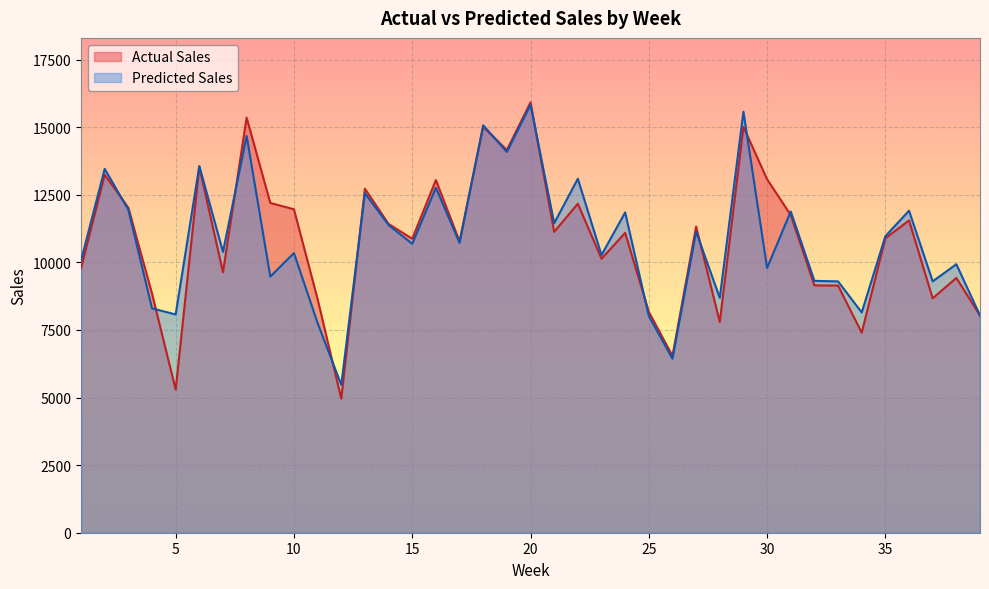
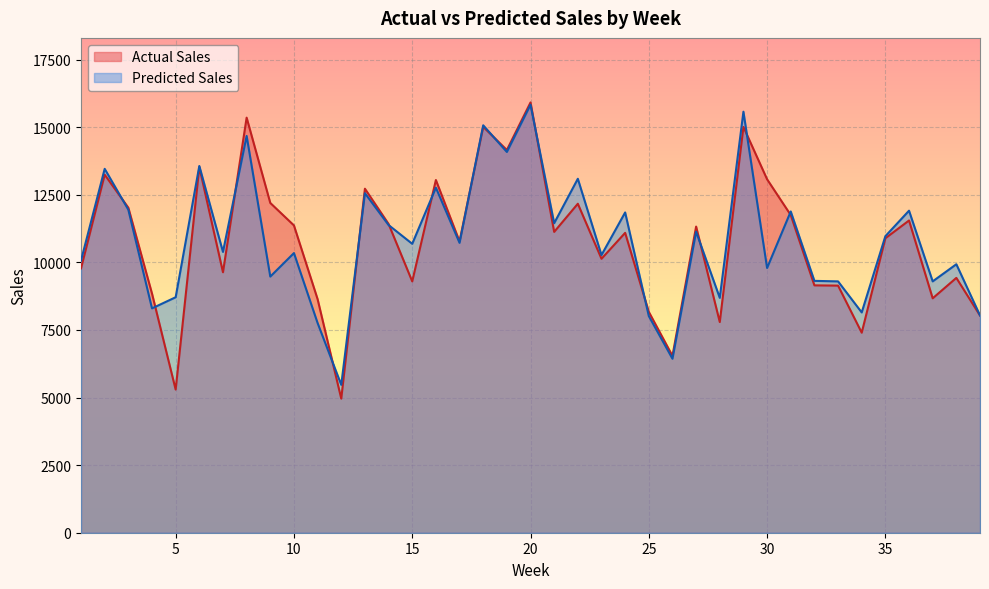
  {
    "Actual Sales": {
      "5": 5300,
-     "10": 12000,
-     "15": 10900,
+     "10": 11400,
+     "15": 9300,
      "25": 8200,
      "30": 13100
    },
    "Predicted Sales": {
-     "5": 8100,
+     "5": 8700,
      "10": 10300,
      "15": 10700,
      "25": 8000,
      "30": 9800
    }
  }
